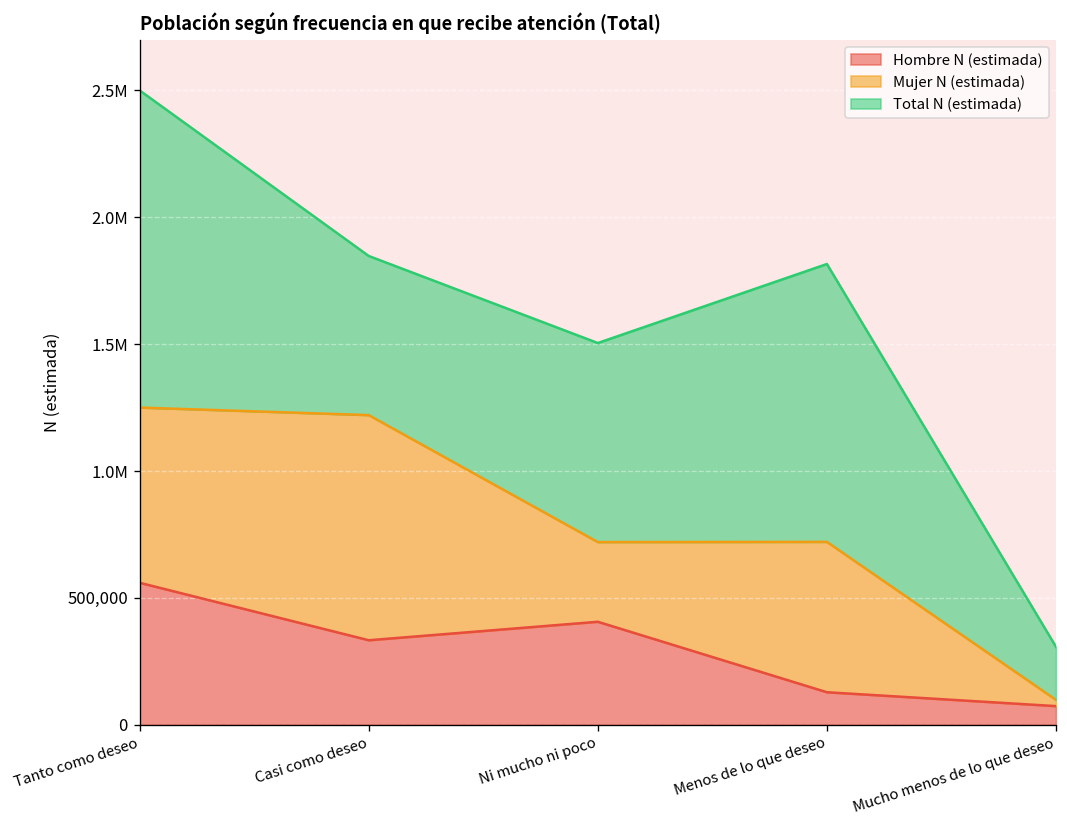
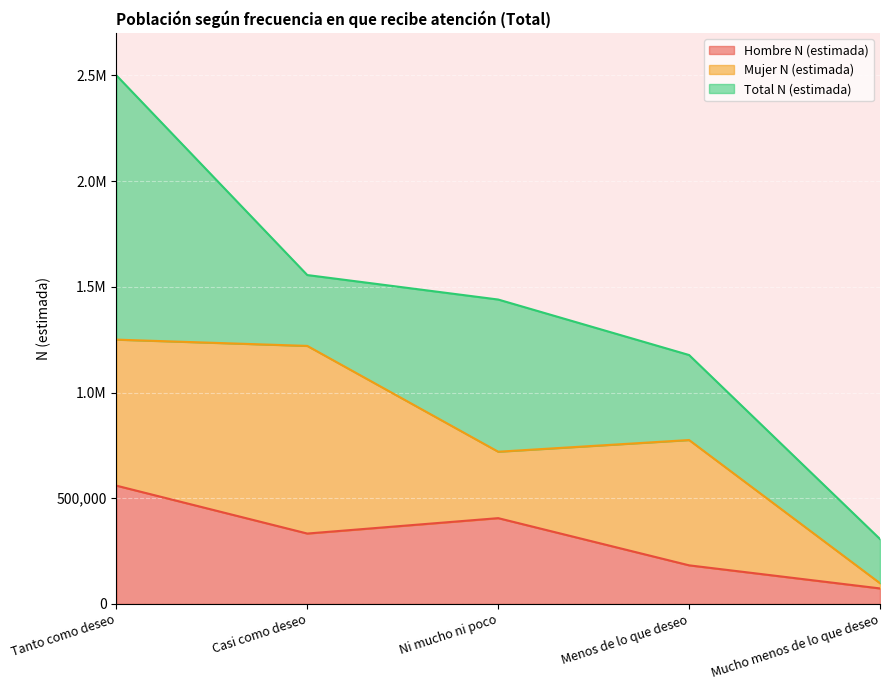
  {
    "Hombre N (estimada)": {
      "Tanto como deseo": "560,000",
      "Casi como deseo": "330,000",
      "Ni mucho ni poco": "410,000",
-     "Menos de lo que deseo": "130,000",
+     "Menos de lo que deseo": "180,000",
      "Mucho menos de lo que deseo": "70,000"
    },
    "Mujer N (estimada)": {
      "Tanto como deseo": "690,000",
      "Casi como deseo": "890,000",
      "Ni mucho ni poco": "310,000",
      "Menos de lo que deseo": "590,000",
      "Mucho menos de lo que deseo": "20,000"
    },
    "Total N (estimada)": {
      "Tanto como deseo": "1,250,000",
-     "Casi como deseo": "630,000",
-     "Ni mucho ni poco": "780,000",
-     "Menos de lo que deseo": "1,100,000",
+     "Casi como deseo": "340,000",
+     "Ni mucho ni poco": "720,000",
+     "Menos de lo que deseo": "400,000",
      "Mucho menos de lo que deseo": "210,000"
    }
  }
